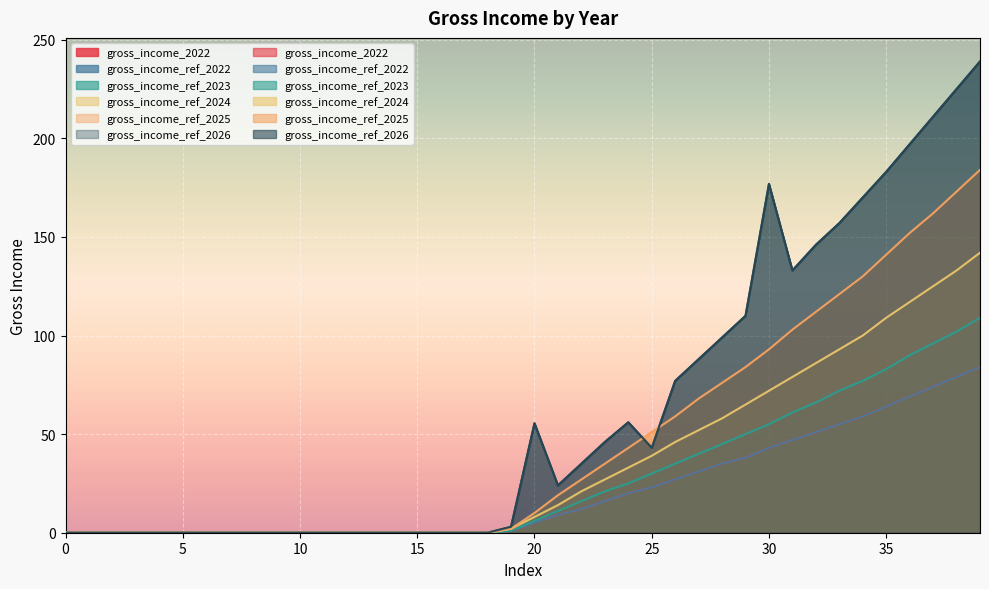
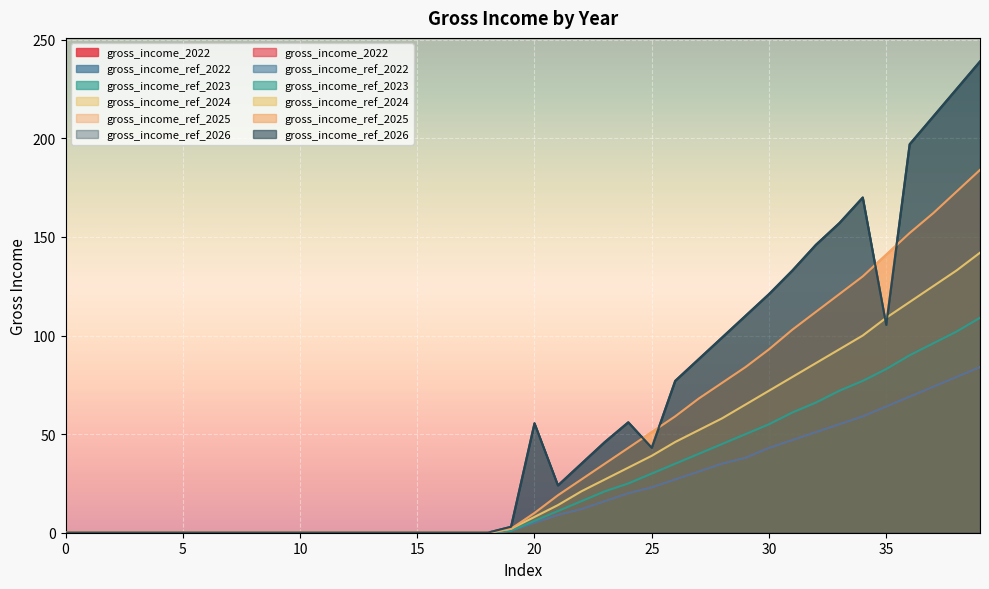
  {
    "gross_income_ref_2026": {
      "20": 56,
      "25": 43,
-     "30": 177,
-     "35": 183
+     "30": 121,
+     "35": 105
    }
  }
